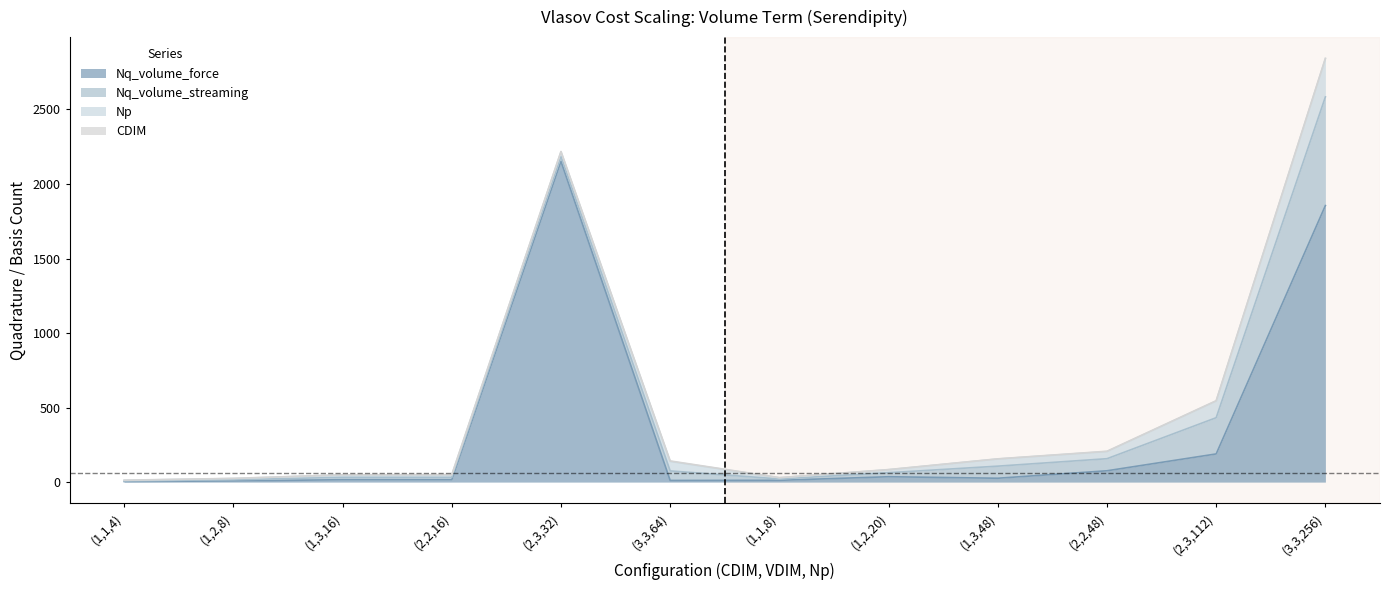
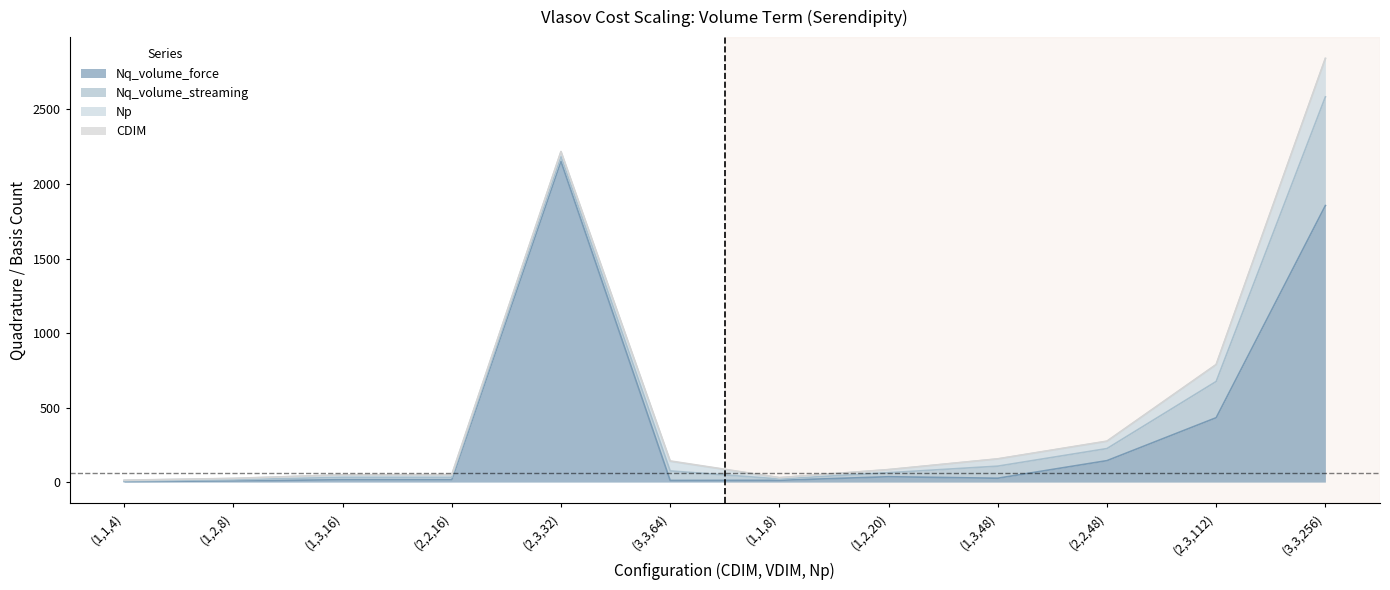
  {
    "Nq_volume_force": {
      "(2,3,32)": 2150,
      "(3,3,64)": 10,
      "(1,2,20)": 40,
      "(1,3,48)": 30,
-     "(2,2,48)": 80,
-     "(2,3,112)": 190,
+     "(2,2,48)": 140,
+     "(2,3,112)": 430,
      "(3,3,256)": 1860
    }
  }
